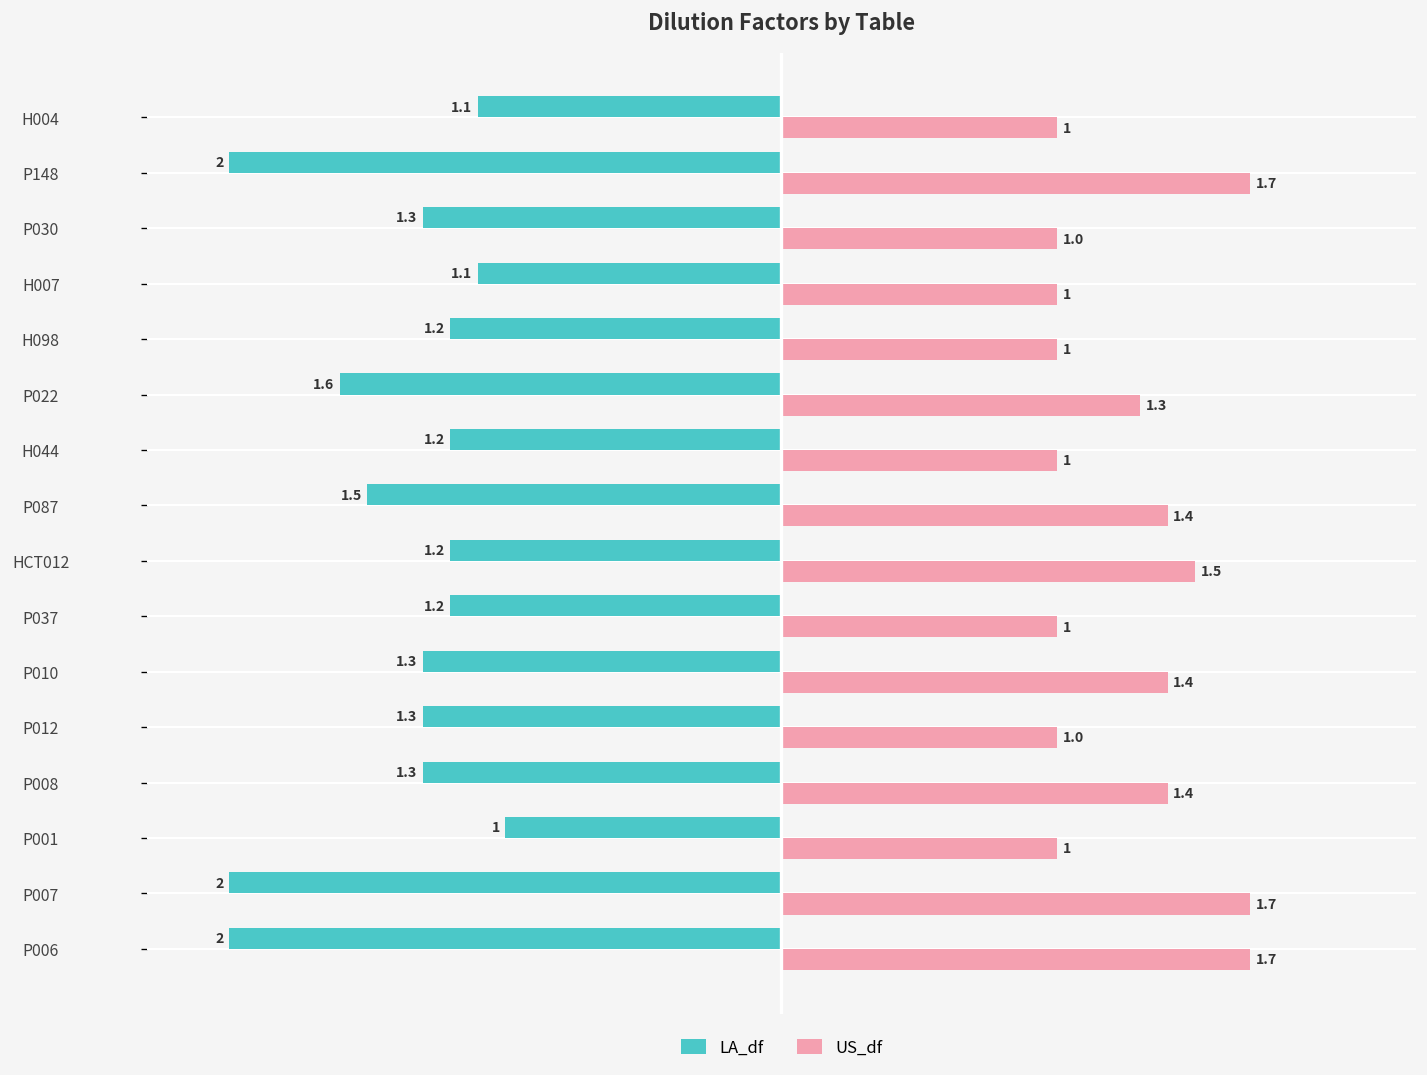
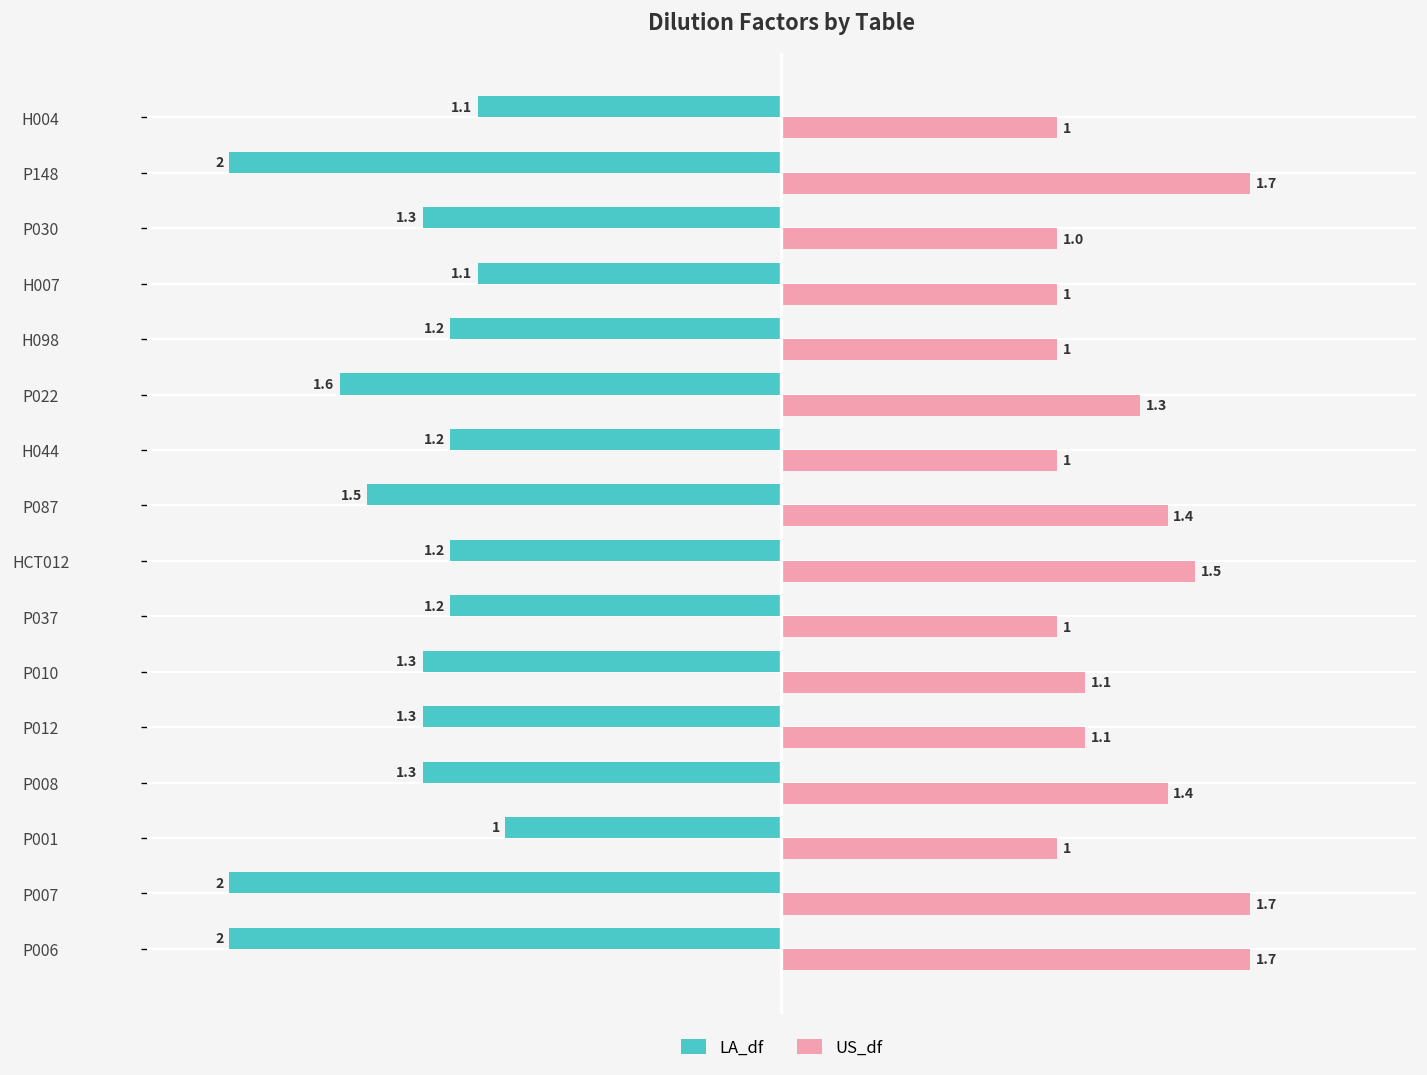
  {
    "US_df": {
      "H004": 1,
      "P148": 1.7,
      "P030": 1.0,
      "H007": 1,
      "H098": 1,
      "P022": 1.3,
      "H044": 1,
      "P087": 1.4,
      "HCT012": 1.5,
      "P037": 1,
-     "P010": 1.4,
-     "P012": 1.0,
+     "P010": 1.1,
+     "P012": 1.1,
      "P008": 1.4,
      "P001": 1,
      "P007": 1.7,
      "P006": 1.7
    }
  }
